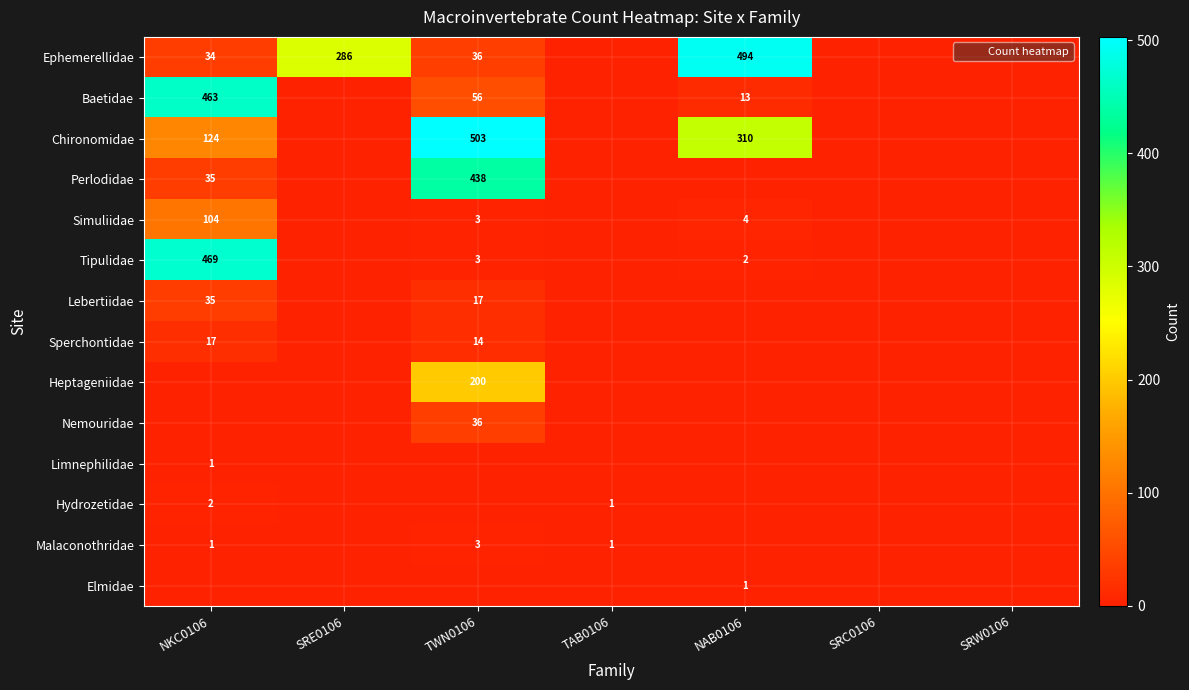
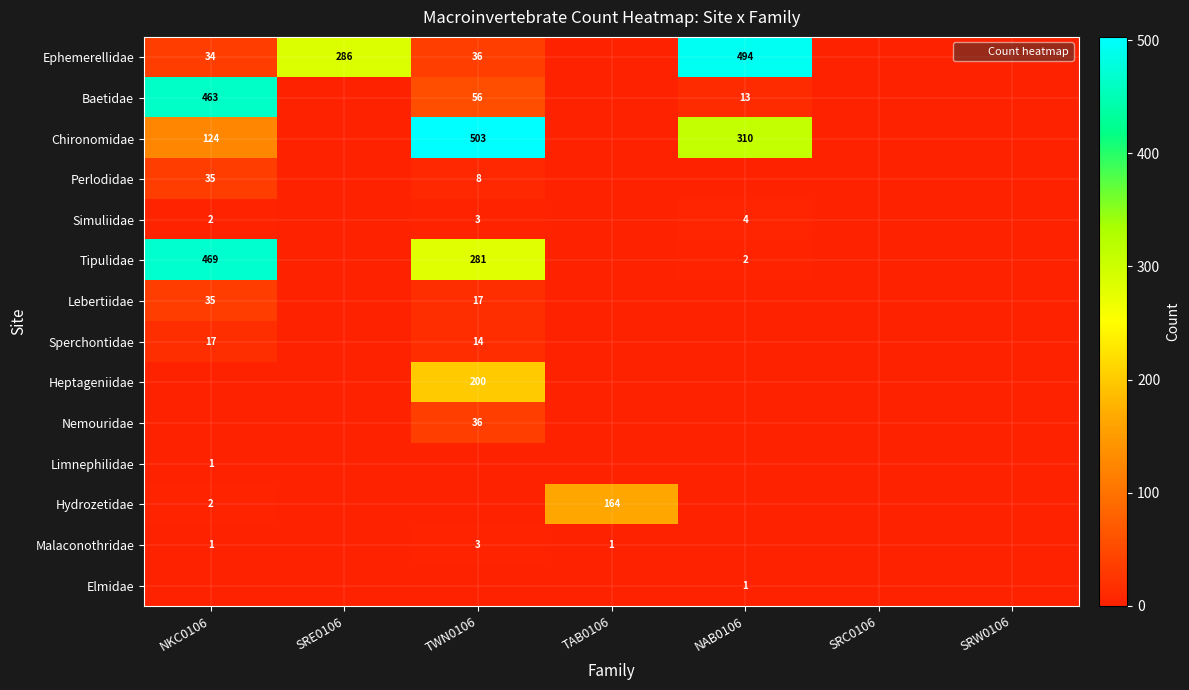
  {
    "Ephemerellidae": {
      "NKC0106": 34,
      "SRE0106": 286,
      "TWN0106": 36,
      "NAB0106": 494
    },
    "Baetidae": {
      "NKC0106": 463,
      "TWN0106": 56,
      "NAB0106": 13
    },
    "Chironomidae": {
      "NKC0106": 124,
      "TWN0106": 503,
      "NAB0106": 310
    },
    "Perlodidae": {
      "NKC0106": 35,
-     "TWN0106": 438
+     "TWN0106": 8
    },
    "Simuliidae": {
-     "NKC0106": 104,
+     "NKC0106": 2,
      "TWN0106": 3,
      "NAB0106": 4
    },
    "Tipulidae": {
      "NKC0106": 469,
-     "TWN0106": 3,
+     "TWN0106": 281,
      "NAB0106": 2
    },
    "Lebertiidae": {
      "NKC0106": 35,
      "TWN0106": 17
    },
    "Sperchontidae": {
      "NKC0106": 17,
      "TWN0106": 14
    },
    "Heptageniidae": {
      "TWN0106": 200
    },
    "Nemouridae": {
      "TWN0106": 36
    },
    "Limnephilidae": {
      "NKC0106": 1
    },
    "Hydrozetidae": {
      "NKC0106": 2,
-     "TAB0106": 1
+     "TAB0106": 164
    },
    "Malaconothridae": {
      "NKC0106": 1,
      "TWN0106": 3,
      "TAB0106": 1
    },
    "Elmidae": {
      "NAB0106": 1
    }
  }
